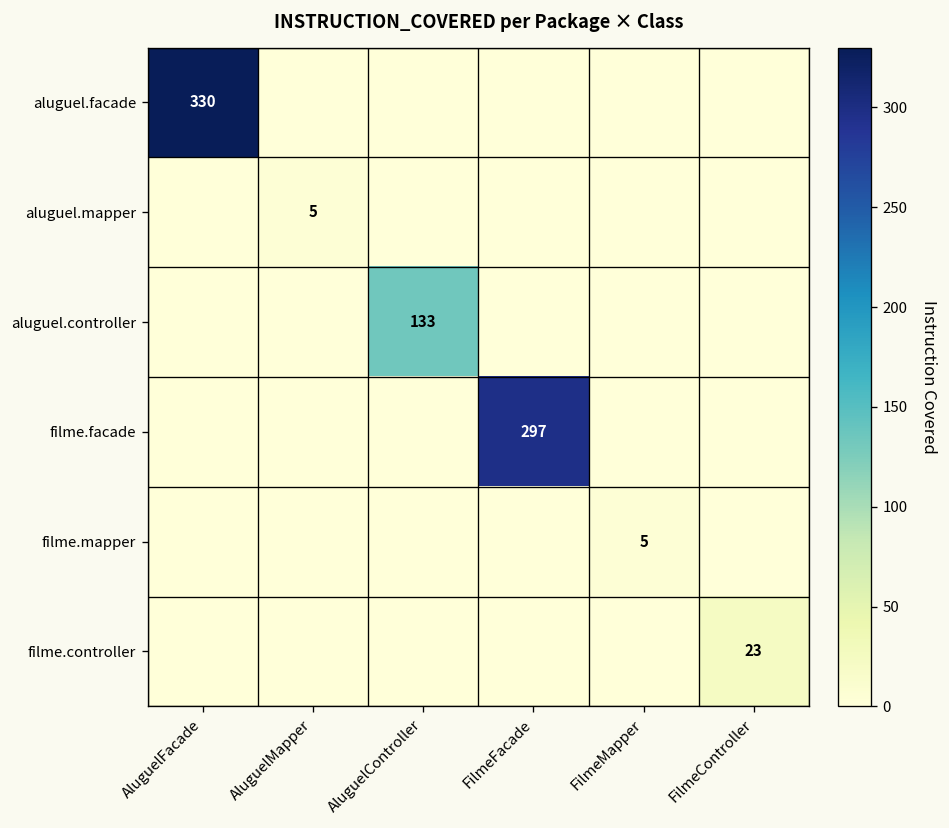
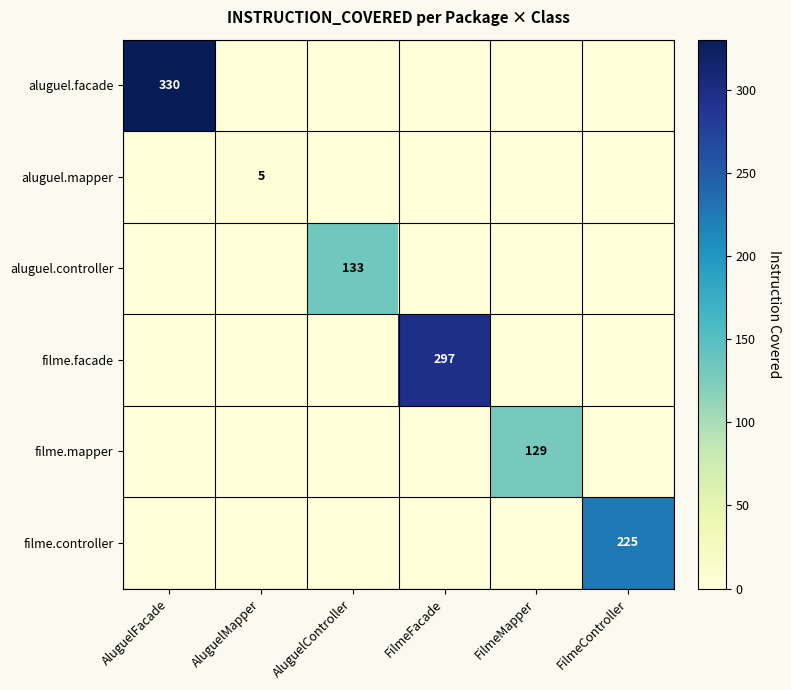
  {
    "aluguel.facade": {
      "AluguelFacade": 330
    },
    "aluguel.mapper": {
      "AluguelMapper": 5
    },
    "aluguel.controller": {
      "AluguelController": 133
    },
    "filme.facade": {
      "FilmeFacade": 297
    },
    "filme.mapper": {
-     "FilmeMapper": 5
+     "FilmeMapper": 129
    },
    "filme.controller": {
-     "FilmeController": 23
+     "FilmeController": 225
    }
  }
